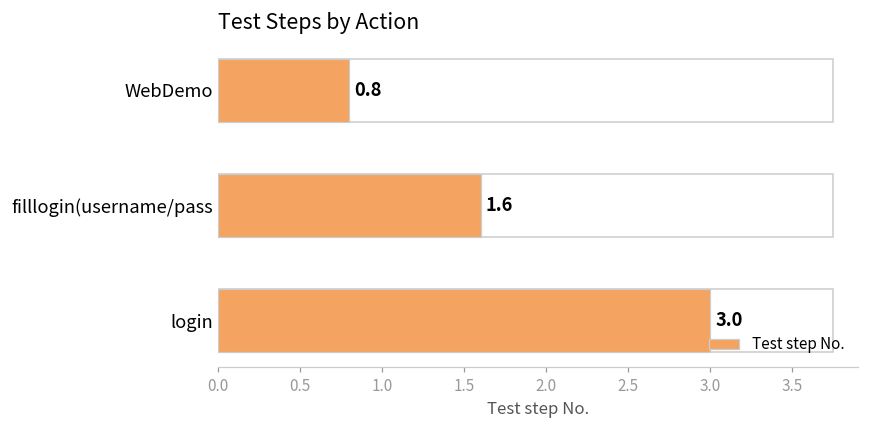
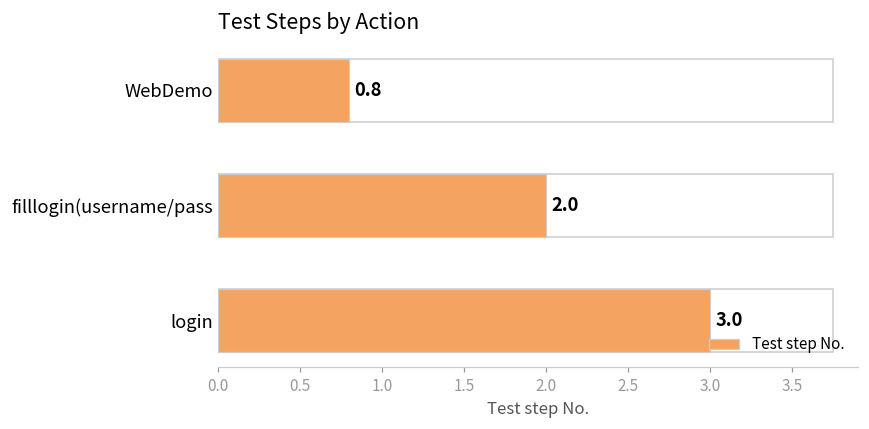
  {
    "WebDemo": 0.8,
-   "filllogin(username/pass": 1.6,
+   "filllogin(username/pass": 2.0,
    "login": 3.0
  }
